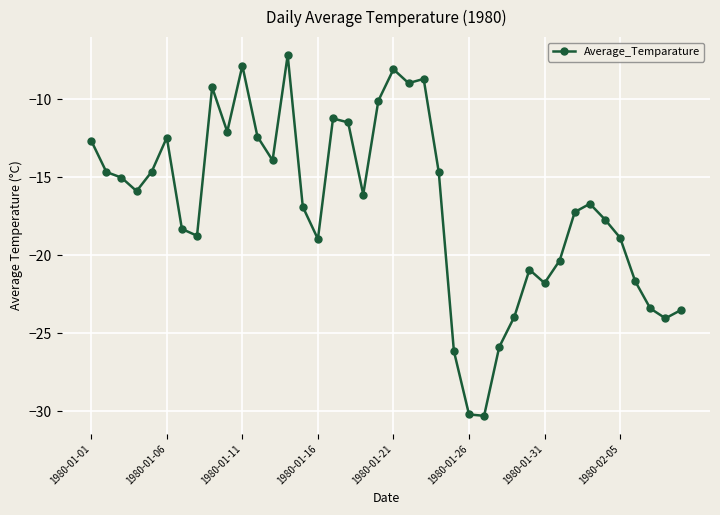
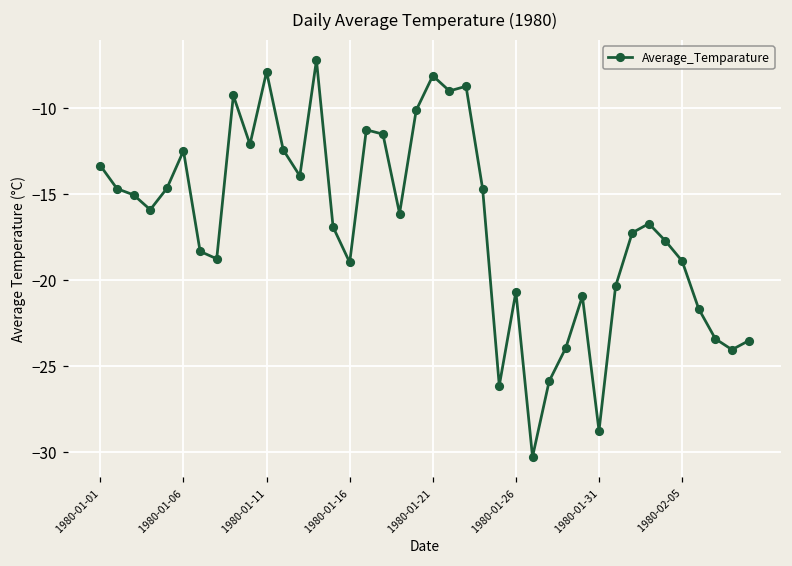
  {
-   "1980-01-01": -12.7,
+   "1980-01-01": -13.3,
    "1980-01-06": -12.5,
    "1980-01-11": -7.9,
    "1980-01-16": -19.0,
    "1980-01-21": -8.1,
-   "1980-01-26": -30.2,
-   "1980-01-31": -21.8,
+   "1980-01-26": -20.7,
+   "1980-01-31": -28.8,
    "1980-02-05": -18.9
  }
